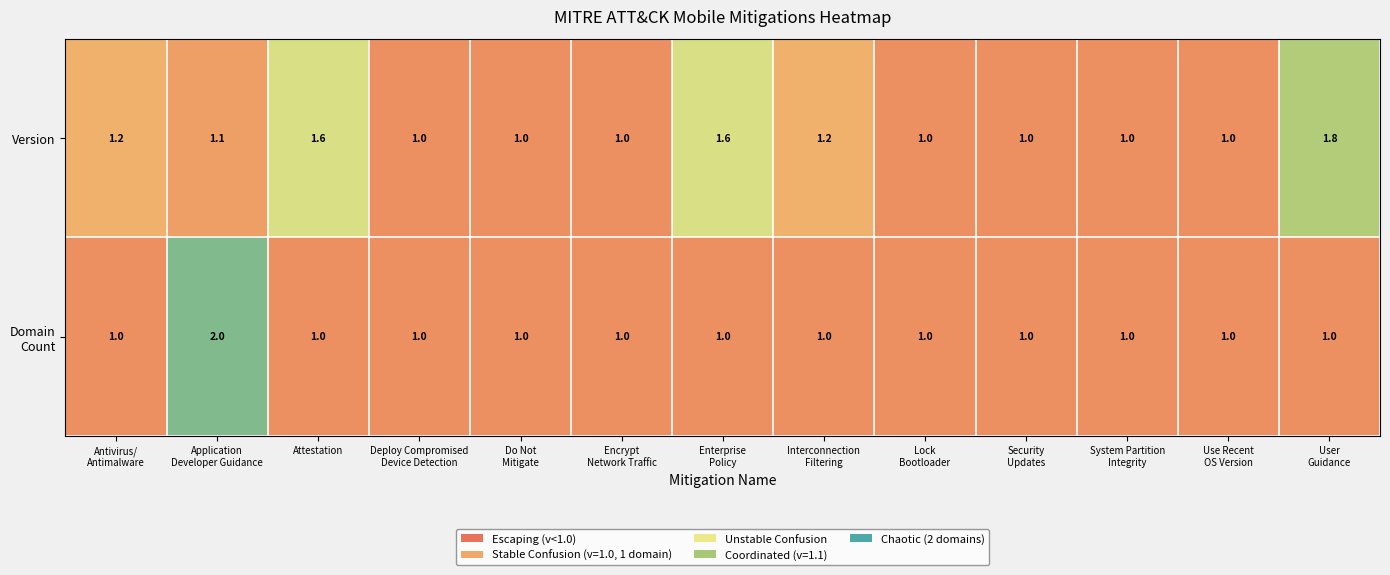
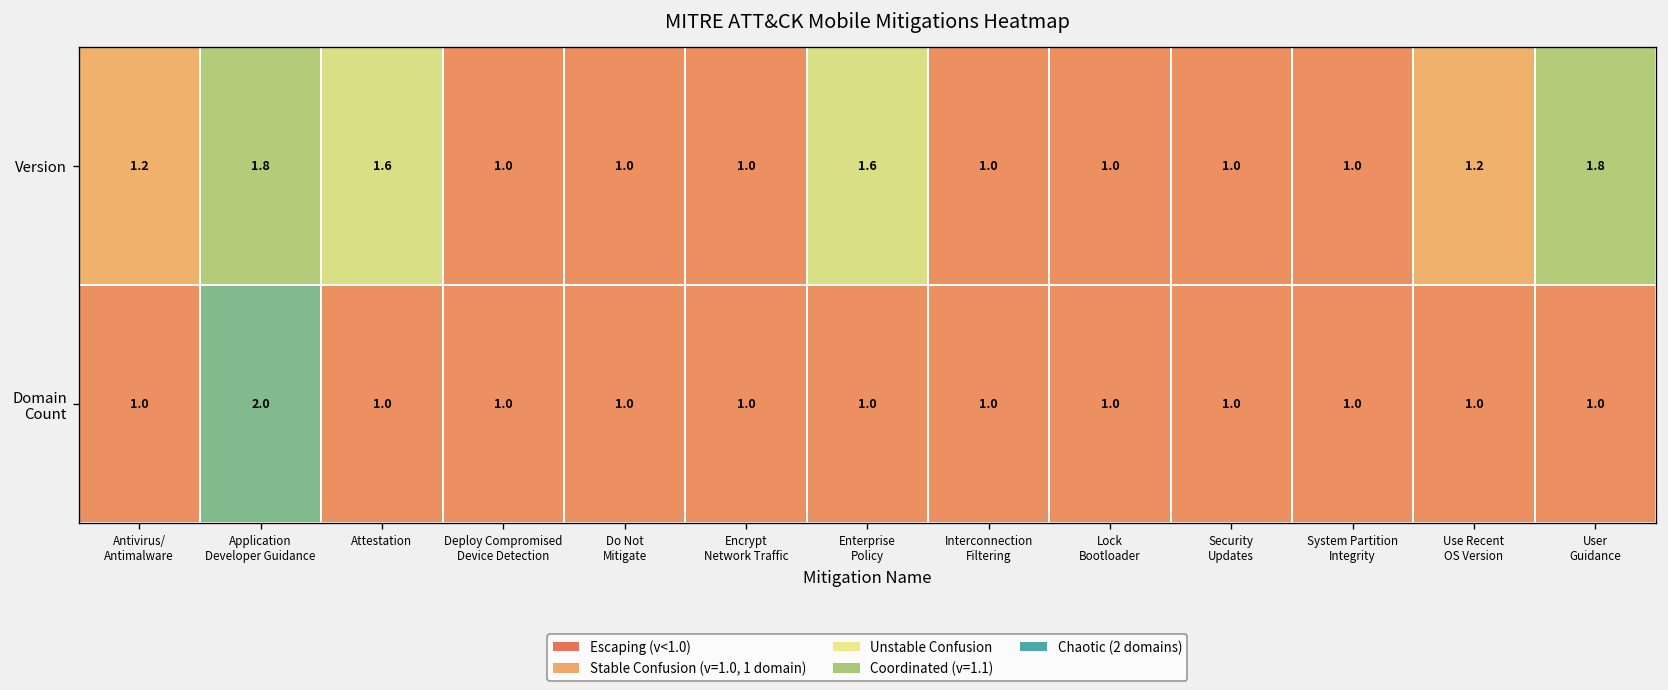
  {
    "Version": {
      "Antivirus/ Antimalware": 1.2,
-     "Application Developer Guidance": 1.1,
+     "Application Developer Guidance": 1.8,
      "Attestation": 1.6,
      "Deploy Compromised Device Detection": 1.0,
      "Do Not Mitigate": 1.0,
      "Encrypt Network Traffic": 1.0,
      "Enterprise Policy": 1.6,
-     "Interconnection Filtering": 1.2,
+     "Interconnection Filtering": 1.0,
      "Lock Bootloader": 1.0,
      "Security Updates": 1.0,
      "System Partition Integrity": 1.0,
-     "Use Recent OS Version": 1.0,
+     "Use Recent OS Version": 1.2,
      "User Guidance": 1.8
    },
    "Domain Count": {
      "Antivirus/ Antimalware": 1.0,
      "Application Developer Guidance": 2.0,
      "Attestation": 1.0,
      "Deploy Compromised Device Detection": 1.0,
      "Do Not Mitigate": 1.0,
      "Encrypt Network Traffic": 1.0,
      "Enterprise Policy": 1.0,
      "Interconnection Filtering": 1.0,
      "Lock Bootloader": 1.0,
      "Security Updates": 1.0,
      "System Partition Integrity": 1.0,
      "Use Recent OS Version": 1.0,
      "User Guidance": 1.0
    }
  }
